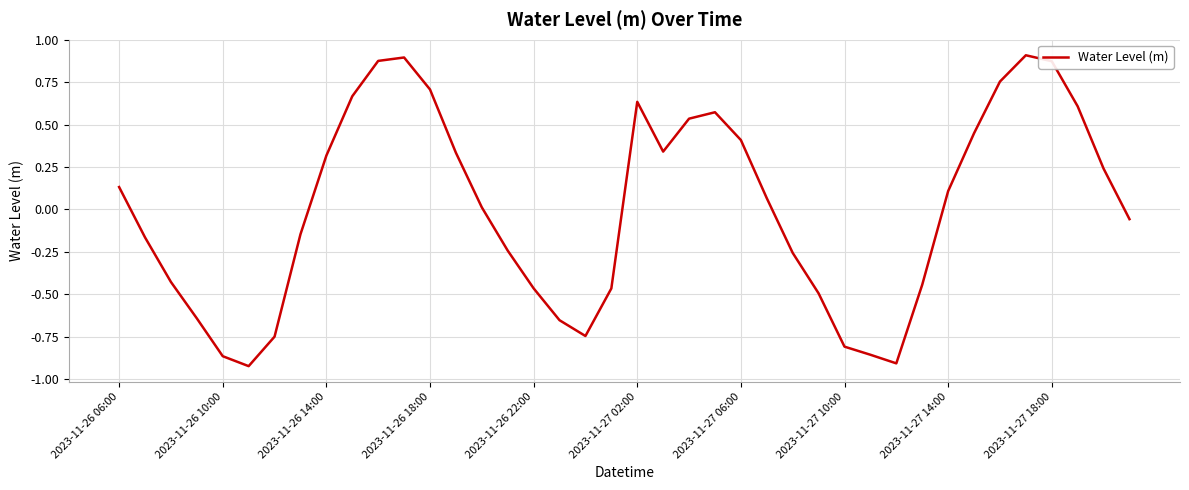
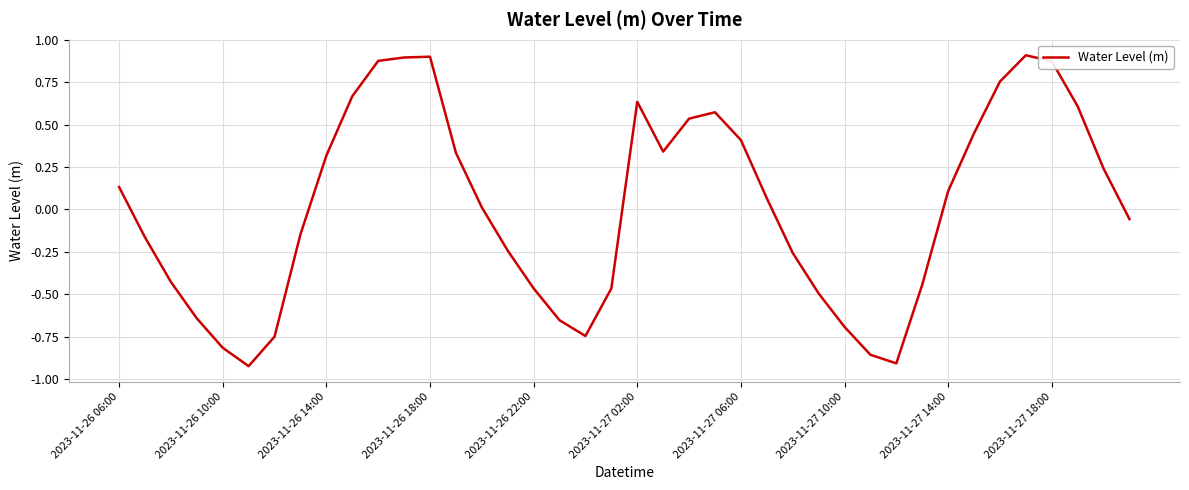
  {
    "2023-11-26 06:00": 0.13,
-   "2023-11-26 10:00": -0.86,
+   "2023-11-26 10:00": -0.82,
    "2023-11-26 14:00": 0.32,
-   "2023-11-26 18:00": 0.71,
+   "2023-11-26 18:00": 0.90,
    "2023-11-26 22:00": -0.46,
    "2023-11-27 02:00": 0.63,
    "2023-11-27 06:00": 0.41,
-   "2023-11-27 10:00": -0.81,
+   "2023-11-27 10:00": -0.69,
    "2023-11-27 14:00": 0.11
  }
